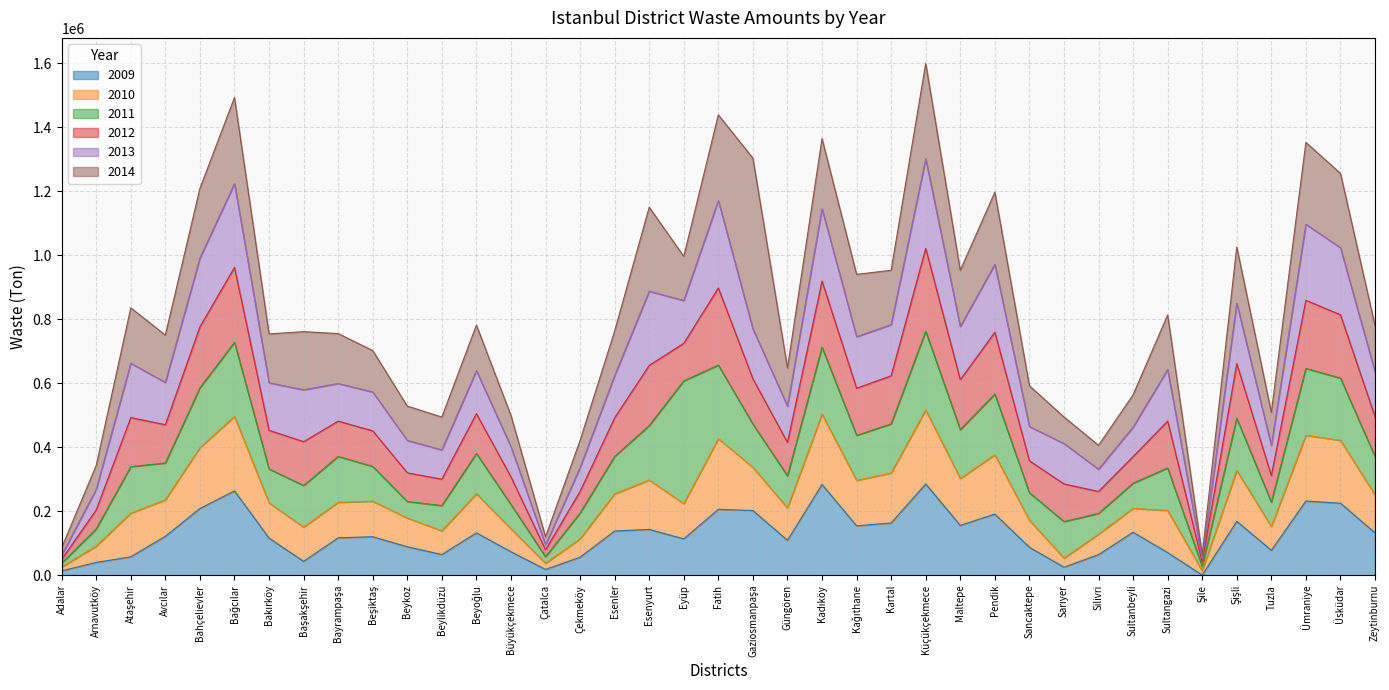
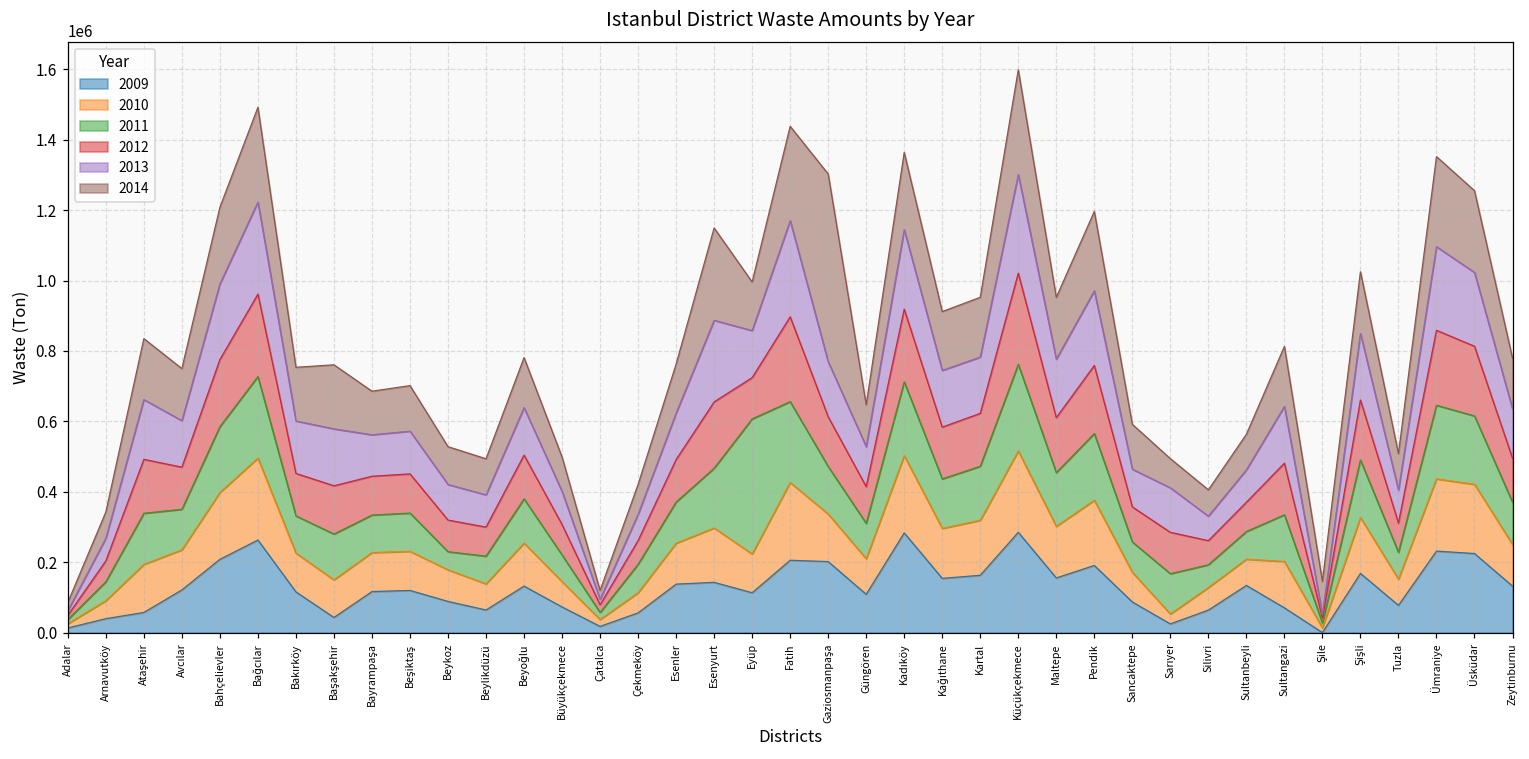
  {
    "2011": {
      "Adalar": 10000,
      "Arnavutköy": 50000,
      "Ataşehir": 150000,
      "Avcılar": 120000,
      "Bahçelievler": 190000,
      "Bağcılar": 230000,
      "Bakırköy": 110000,
      "Başakşehir": 130000,
-     "Bayrampaşa": 140000,
+     "Bayrampaşa": 110000,
      "Beşiktaş": 110000,
      "Beykoz": 50000,
      "Beylikdüzü": 80000,
      "Beyoğlu": 130000,
      "Büyükçekmece": 80000,
      "Çatalca": 20000,
      "Çekmeköy": 80000,
      "Esenler": 120000,
      "Esenyurt": 170000,
      "Eyüp": 380000,
      "Fatih": 230000,
      "Gaziosmanpaşa": 130000,
      "Güngören": 100000,
      "Kadıköy": 210000,
      "Kağıthane": 140000,
      "Kartal": 150000,
      "Küçükçekmece": 250000,
      "Maltepe": 150000,
      "Pendik": 190000,
      "Sancaktepe": 90000,
      "Sarıyer": 110000,
      "Silivri": 60000,
      "Sultanbeyli": 80000,
      "Sultangazi": 130000,
      "Şile": 10000,
      "Şişli": 160000,
      "Tuzla": 80000,
      "Ümraniye": 210000,
      "Üsküdar": 190000,
      "Zeytinburnu": 120000
    },
    "2014": {
      "Adalar": 20000,
      "Arnavutköy": 70000,
      "Ataşehir": 170000,
      "Avcılar": 150000,
      "Bahçelievler": 220000,
      "Bağcılar": 270000,
      "Bakırköy": 150000,
      "Başakşehir": 180000,
-     "Bayrampaşa": 160000,
+     "Bayrampaşa": 120000,
      "Beşiktaş": 130000,
      "Beykoz": 110000,
      "Beylikdüzü": 100000,
      "Beyoğlu": 140000,
      "Büyükçekmece": 100000,
      "Çatalca": 30000,
      "Çekmeköy": 80000,
      "Esenler": 140000,
      "Esenyurt": 260000,
      "Eyüp": 140000,
      "Fatih": 270000,
      "Gaziosmanpaşa": 530000,
      "Güngören": 120000,
      "Kadıköy": 220000,
-     "Kağıthane": 190000,
+     "Kağıthane": 170000,
      "Kartal": 170000,
      "Küçükçekmece": 300000,
      "Maltepe": 180000,
      "Pendik": 230000,
      "Sancaktepe": 130000,
      "Sarıyer": 80000,
      "Silivri": 70000,
      "Sultanbeyli": 100000,
      "Sultangazi": 170000,
-     "Şile": 10000,
+     "Şile": 90000,
      "Şişli": 180000,
      "Tuzla": 100000,
      "Ümraniye": 260000,
      "Üsküdar": 230000,
      "Zeytinburnu": 140000
    }
  }
